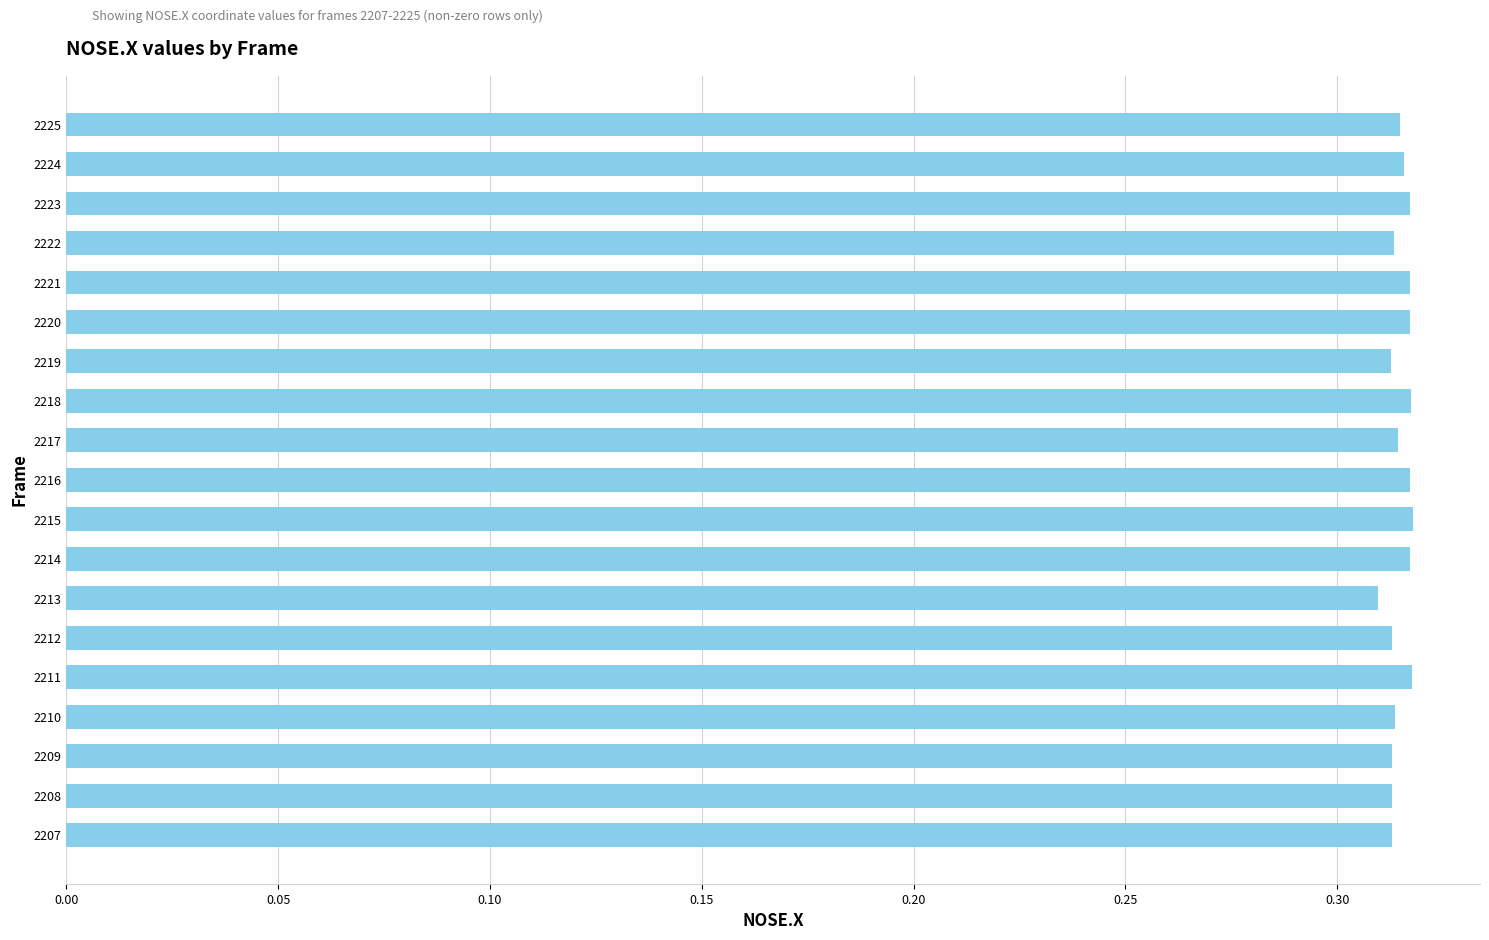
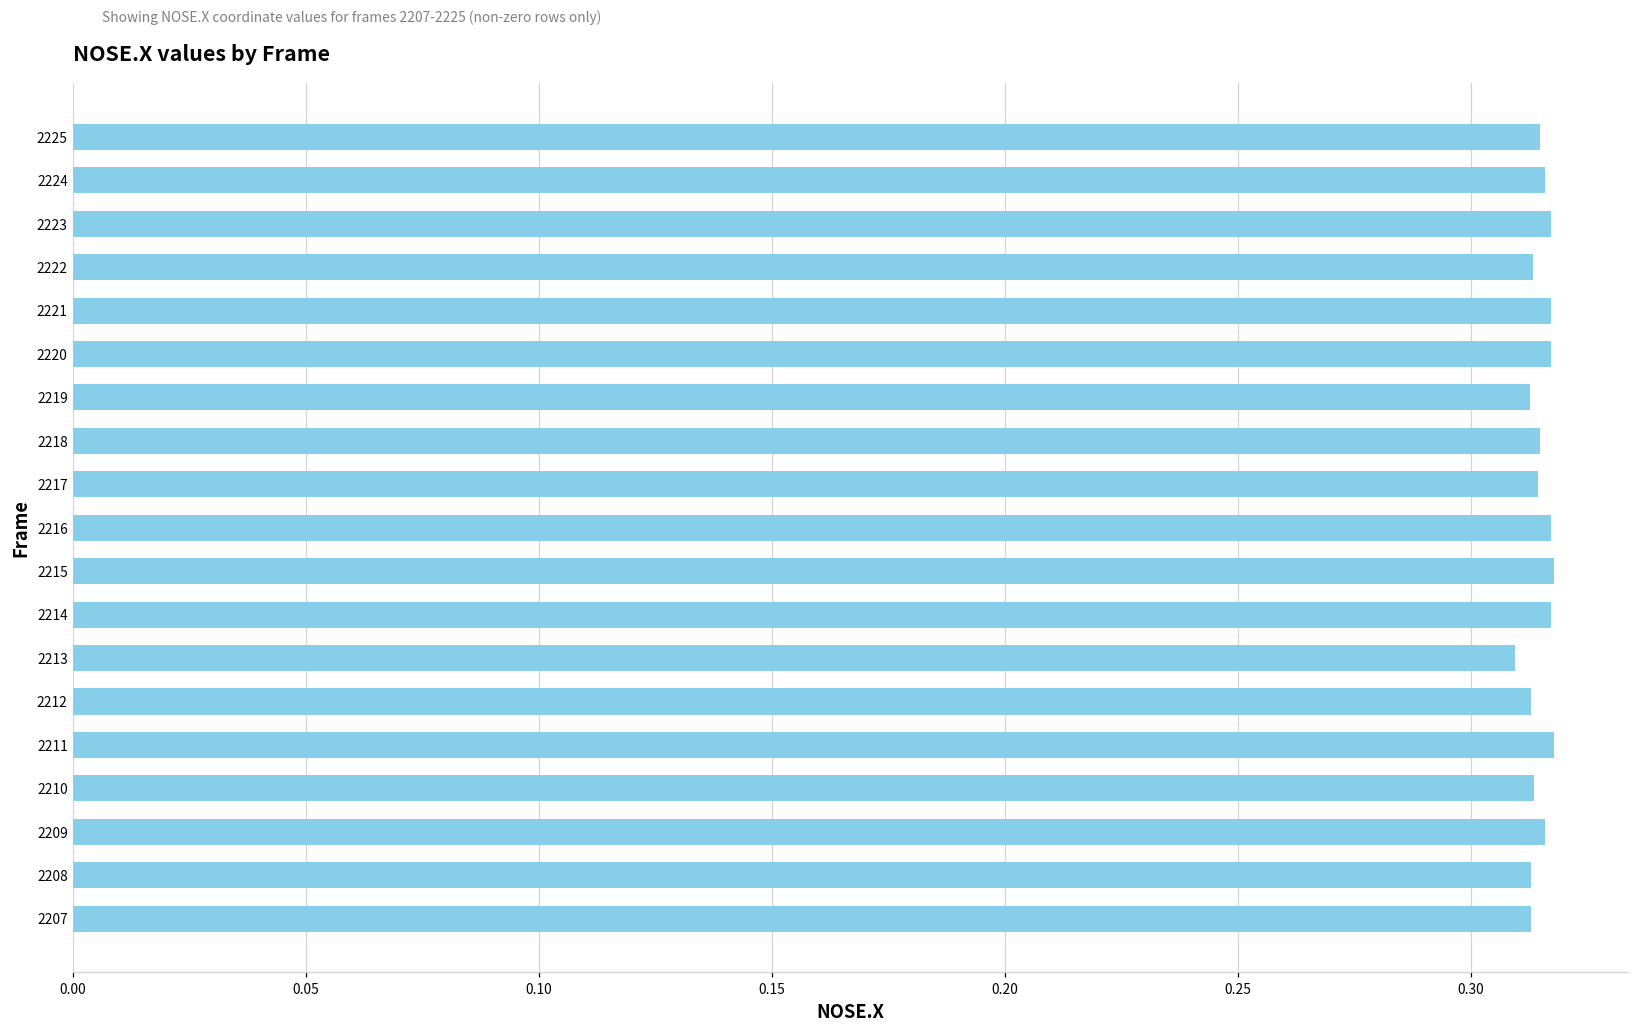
  {
    "2225": 0.315,
    "2224": 0.316,
    "2223": 0.317,
    "2222": 0.313,
    "2221": 0.317,
    "2220": 0.317,
    "2219": 0.313,
-   "2218": 0.317,
+   "2218": 0.315,
    "2217": 0.314,
    "2216": 0.317,
    "2215": 0.318,
    "2214": 0.317,
    "2213": 0.310,
    "2212": 0.313,
    "2211": 0.318,
    "2210": 0.314,
-   "2209": 0.313,
+   "2209": 0.316,
    "2208": 0.313,
    "2207": 0.313
  }
